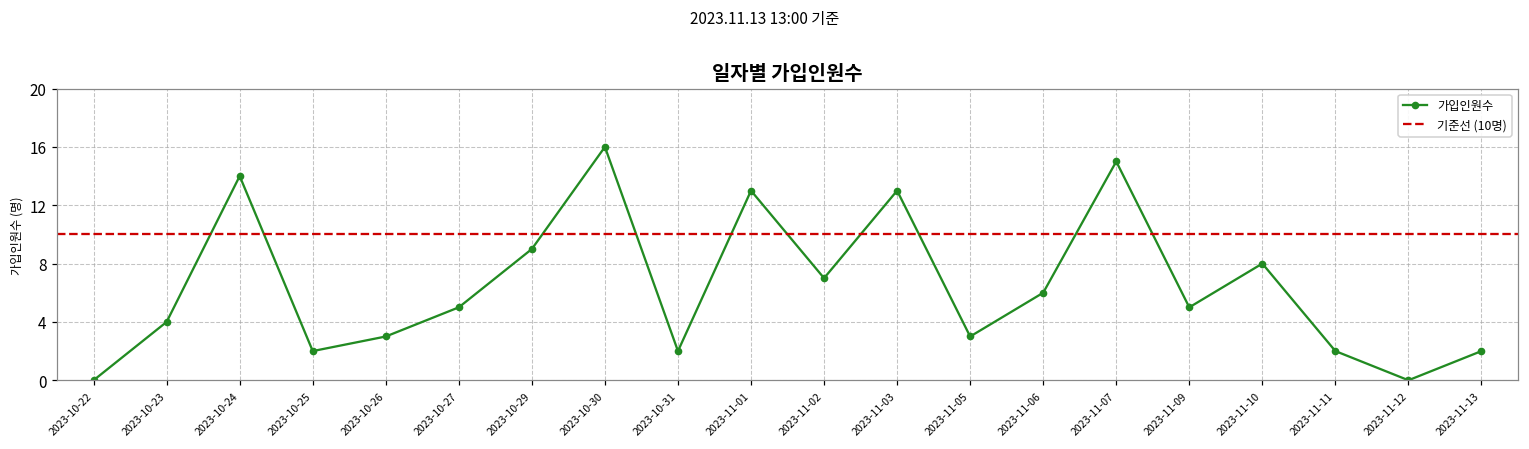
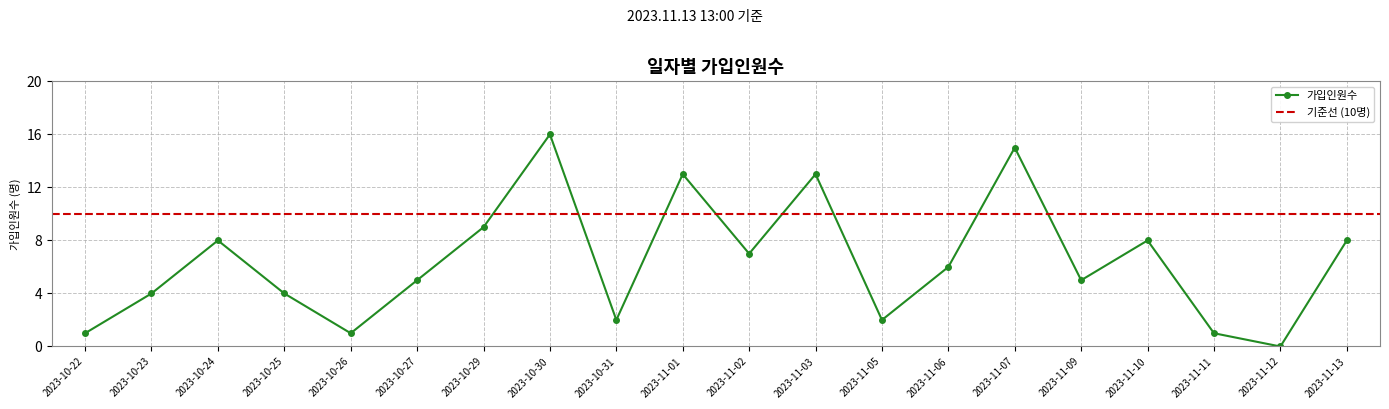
  {
-   "2023-10-22": 0,
+   "2023-10-22": 1,
    "2023-10-23": 4,
-   "2023-10-24": 14,
-   "2023-10-25": 2,
-   "2023-10-26": 3,
+   "2023-10-24": 8,
+   "2023-10-25": 4,
+   "2023-10-26": 1,
    "2023-10-27": 5,
    "2023-10-29": 9,
    "2023-10-30": 16,
    "2023-10-31": 2,
    "2023-11-01": 13,
    "2023-11-02": 7,
    "2023-11-03": 13,
-   "2023-11-05": 3,
+   "2023-11-05": 2,
    "2023-11-06": 6,
    "2023-11-07": 15,
    "2023-11-09": 5,
    "2023-11-10": 8,
-   "2023-11-11": 2,
+   "2023-11-11": 1,
    "2023-11-12": 0,
-   "2023-11-13": 2
+   "2023-11-13": 8
  }
